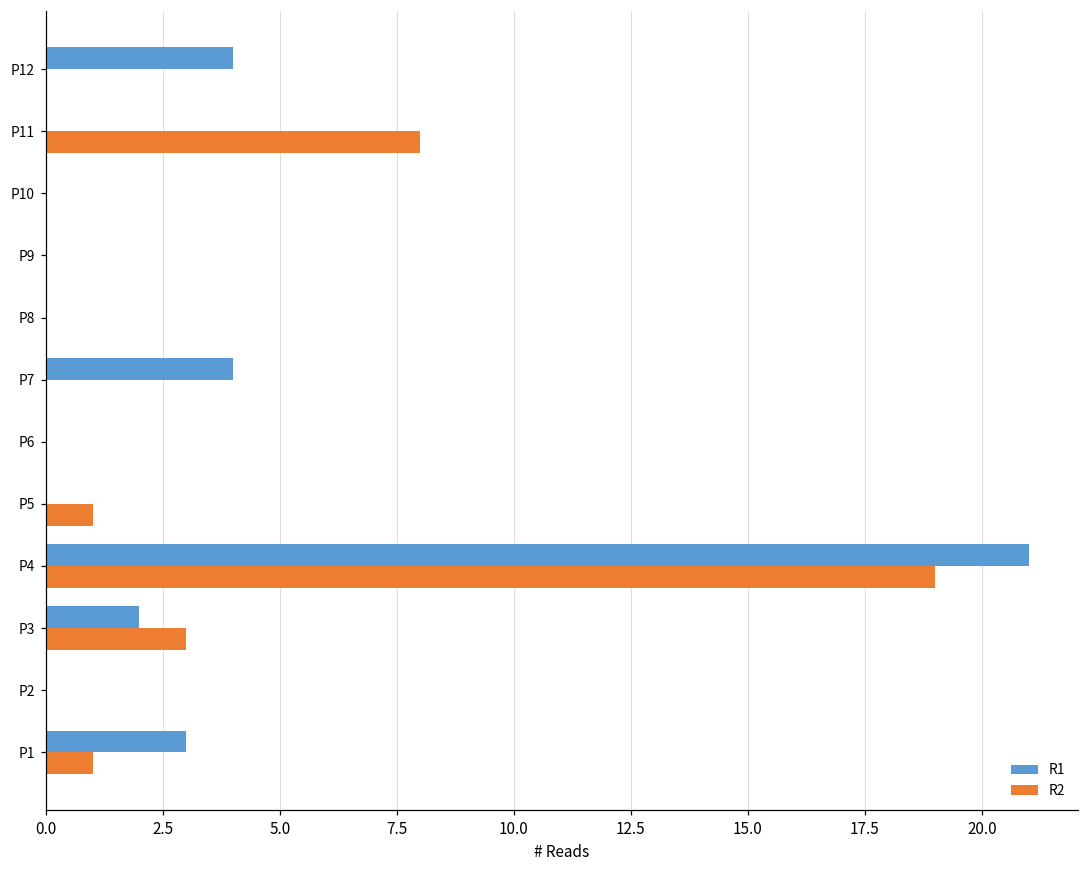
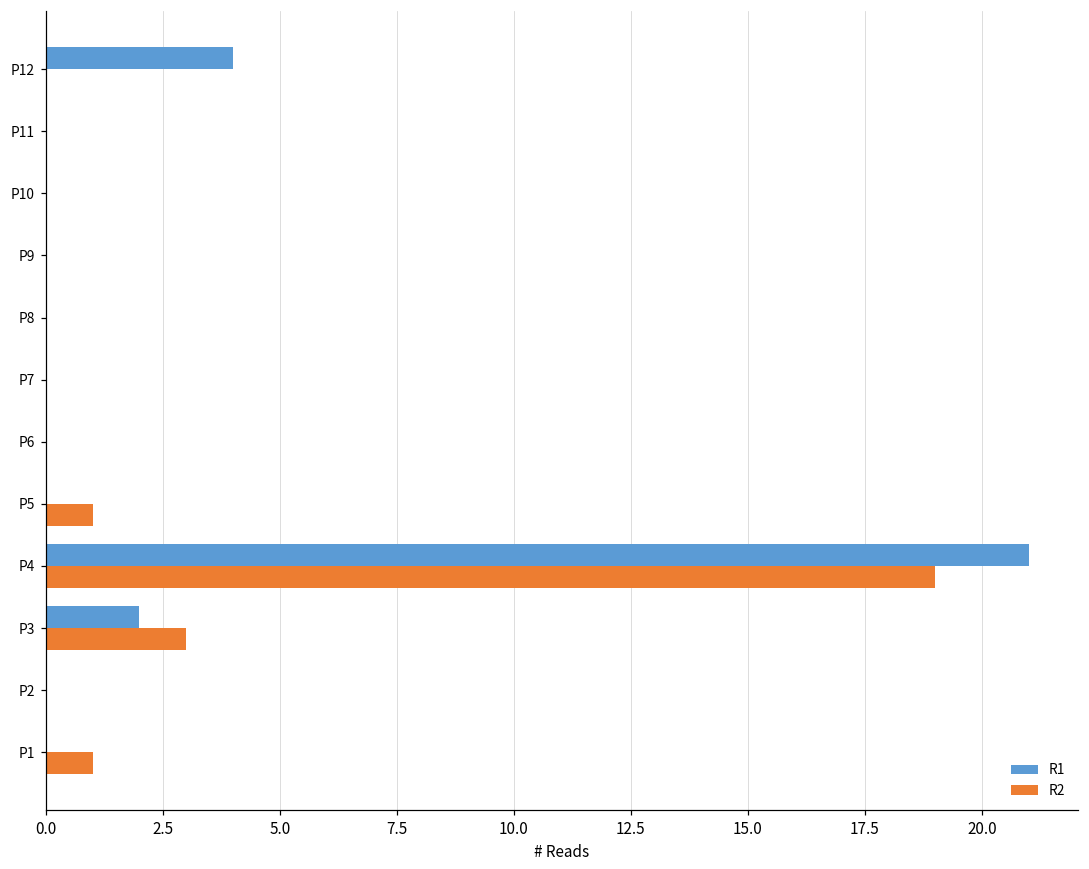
  {
    "R1": {
      "P12": 4,
      "P11": 0,
      "P10": 0,
      "P9": 0,
      "P8": 0,
-     "P7": 4,
+     "P7": 0,
      "P6": 0,
      "P5": 0,
      "P4": 21,
      "P3": 2,
      "P2": 0,
-     "P1": 3
+     "P1": 0
    },
    "R2": {
      "P12": 0,
-     "P11": 8,
+     "P11": 0,
      "P10": 0,
      "P9": 0,
      "P8": 0,
      "P7": 0,
      "P6": 0,
      "P5": 1,
      "P4": 19,
      "P3": 3,
      "P2": 0,
      "P1": 1
    }
  }
